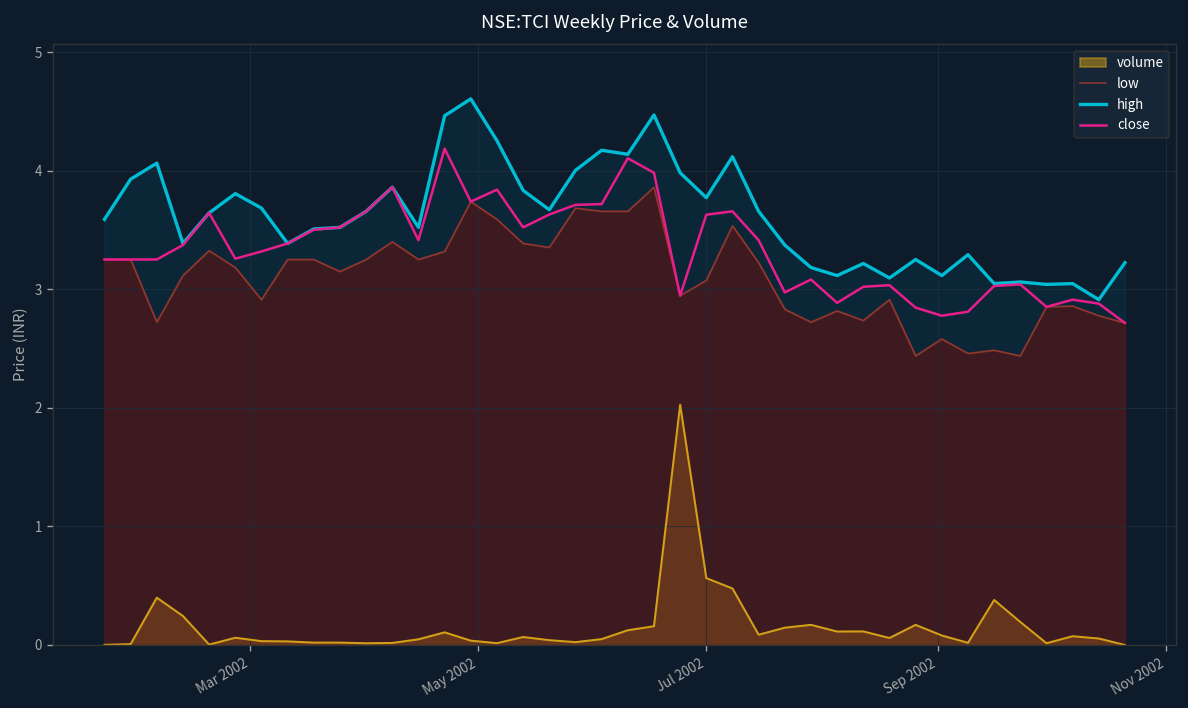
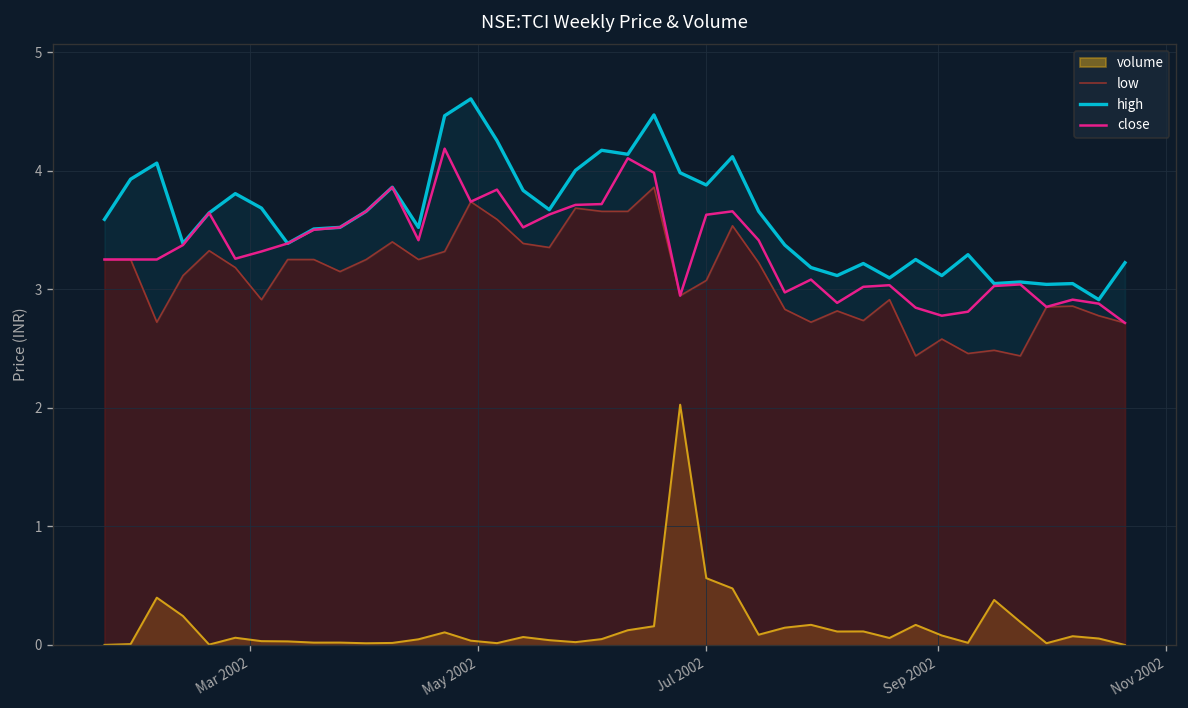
  {
    "volume": {
      "Jul 2002": 0.6
    },
    "low": {
      "Jul 2002": 3.1
    },
    "high": {
-     "Jul 2002": 3.8
+     "Jul 2002": 3.9
    },
    "close": {
      "Jul 2002": 3.6
    }
  }
